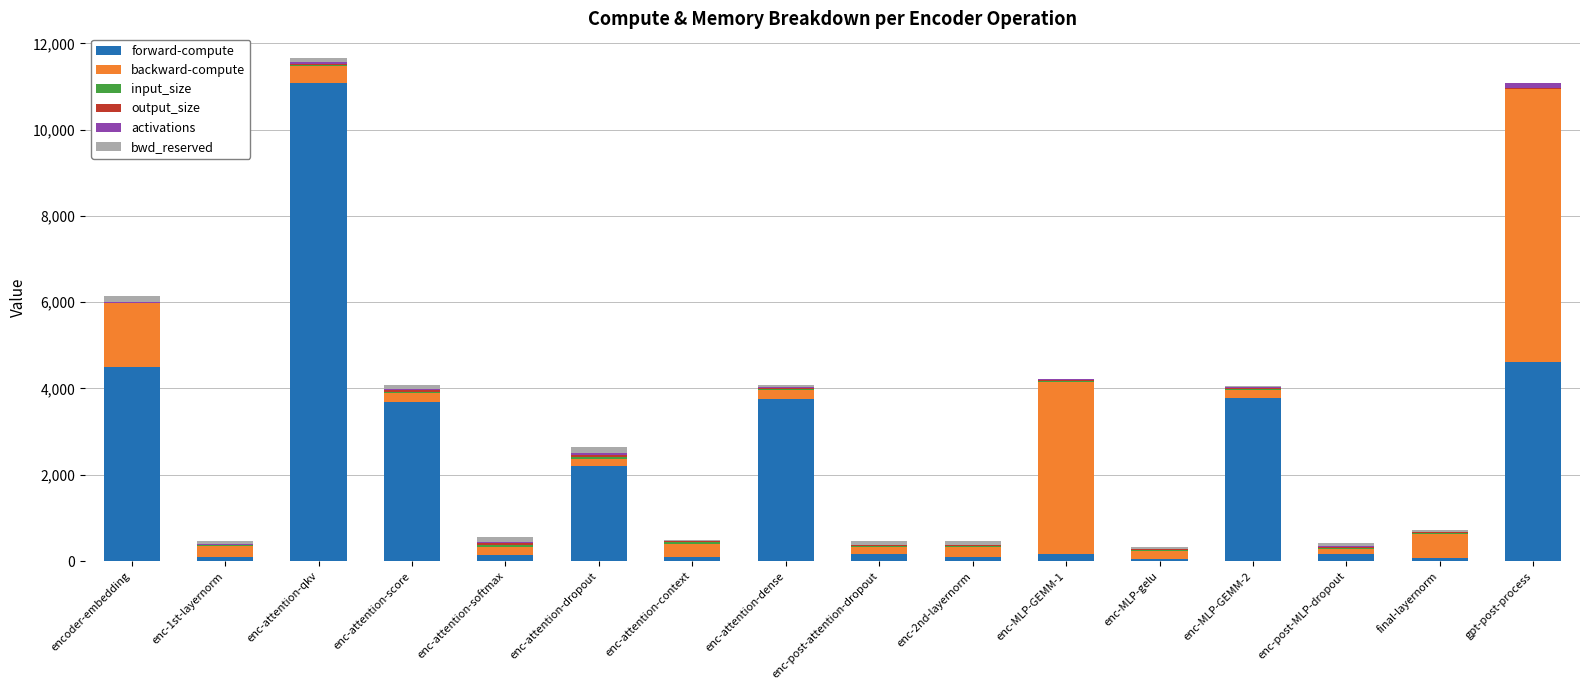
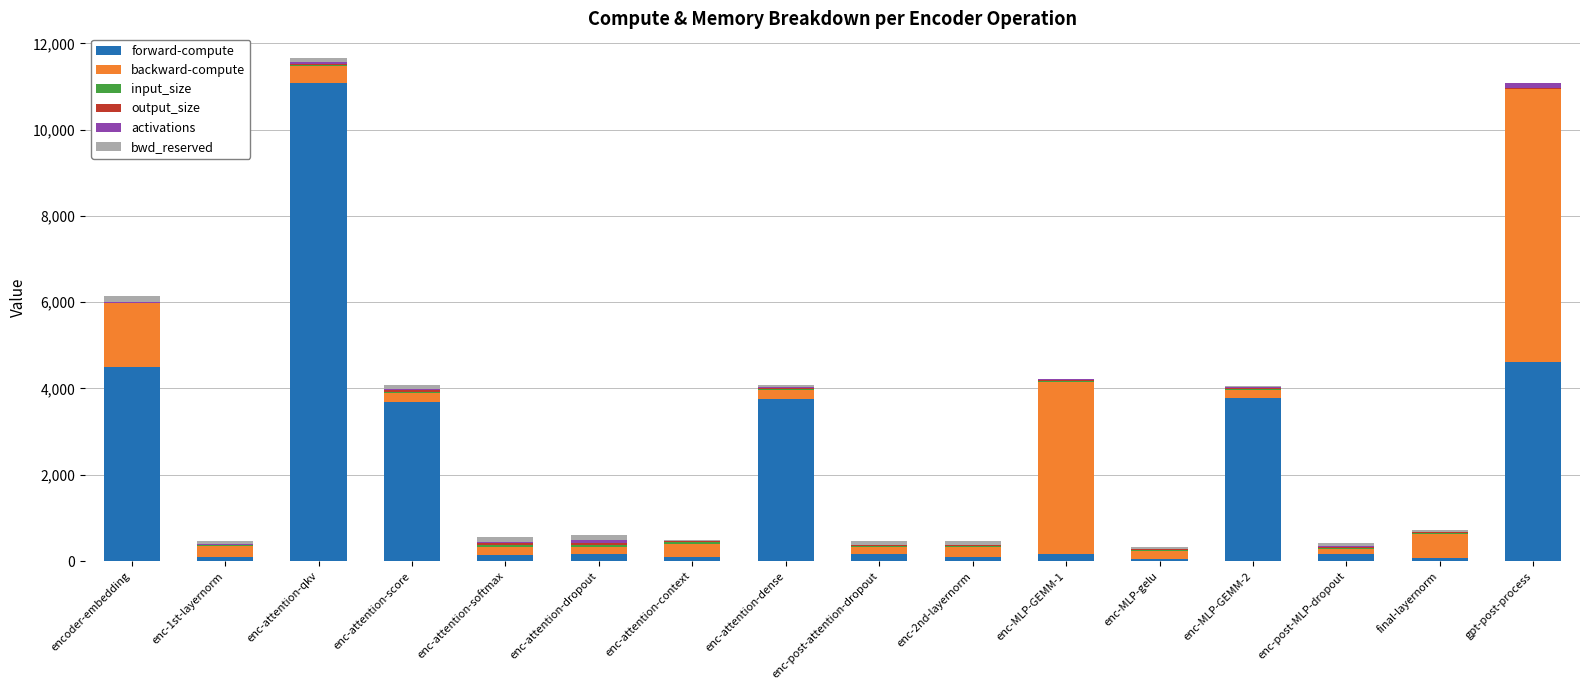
  {
    "forward-compute": {
      "encoder-embedding": "4,500",
      "enc-1st-layernorm": "100",
      "enc-attention-qkv": "11,100",
      "enc-attention-score": "3,700",
      "enc-attention-softmax": "100",
-     "enc-attention-dropout": "2,200",
+     "enc-attention-dropout": "200",
      "enc-attention-context": "100",
      "enc-attention-dense": "3,800",
      "enc-post-attention-dropout": "200",
      "enc-2nd-layernorm": "100",
      "enc-MLP-GEMM-1": "200",
      "enc-MLP-GEMM-2": "3,800",
      "enc-post-MLP-dropout": "200",
      "final-layernorm": "100",
      "gpt-post-process": "4,600"
    },
    "backward-compute": {
      "encoder-embedding": "1,500",
      "enc-1st-layernorm": "300",
      "enc-attention-qkv": "400",
      "enc-attention-score": "200",
      "enc-attention-softmax": "200",
      "enc-attention-dropout": "200",
      "enc-attention-context": "300",
      "enc-attention-dense": "200",
      "enc-post-attention-dropout": "200",
      "enc-2nd-layernorm": "200",
      "enc-MLP-GEMM-1": "4,000",
      "enc-MLP-gelu": "200",
      "enc-MLP-GEMM-2": "200",
      "enc-post-MLP-dropout": "100",
      "final-layernorm": "600",
      "gpt-post-process": "6,300"
    },
    "activations": {
      "gpt-post-process": "100"
    },
    "bwd_reserved": {
      "encoder-embedding": "100",
      "enc-1st-layernorm": "100",
      "enc-attention-qkv": "100",
      "enc-attention-score": "100",
      "enc-attention-softmax": "100",
      "enc-attention-dropout": "100",
      "enc-post-attention-dropout": "100",
      "enc-2nd-layernorm": "100",
      "enc-post-MLP-dropout": "100",
      "gpt-post-process": "0"
    }
  }
